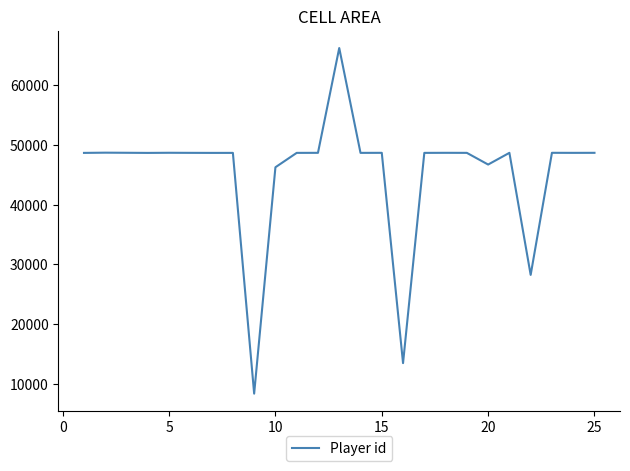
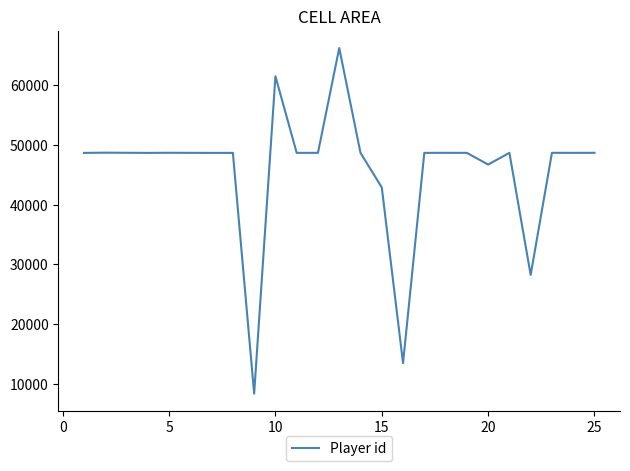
  {
    "5": 49000,
-   "10": 46000,
-   "15": 49000,
+   "10": 61000,
+   "15": 43000,
    "20": 47000,
    "25": 49000
  }
